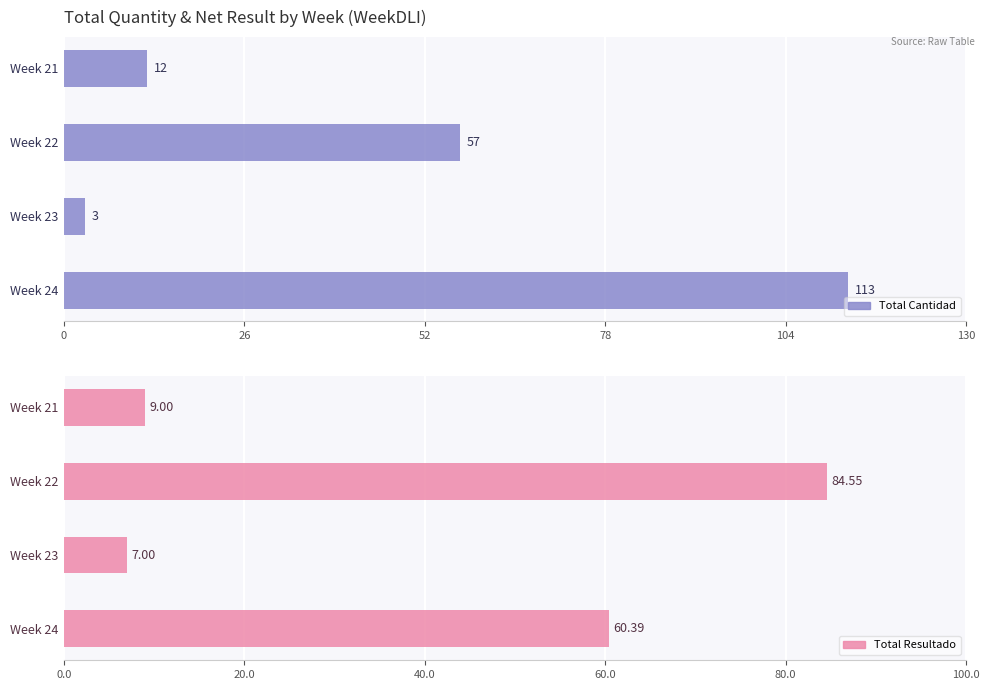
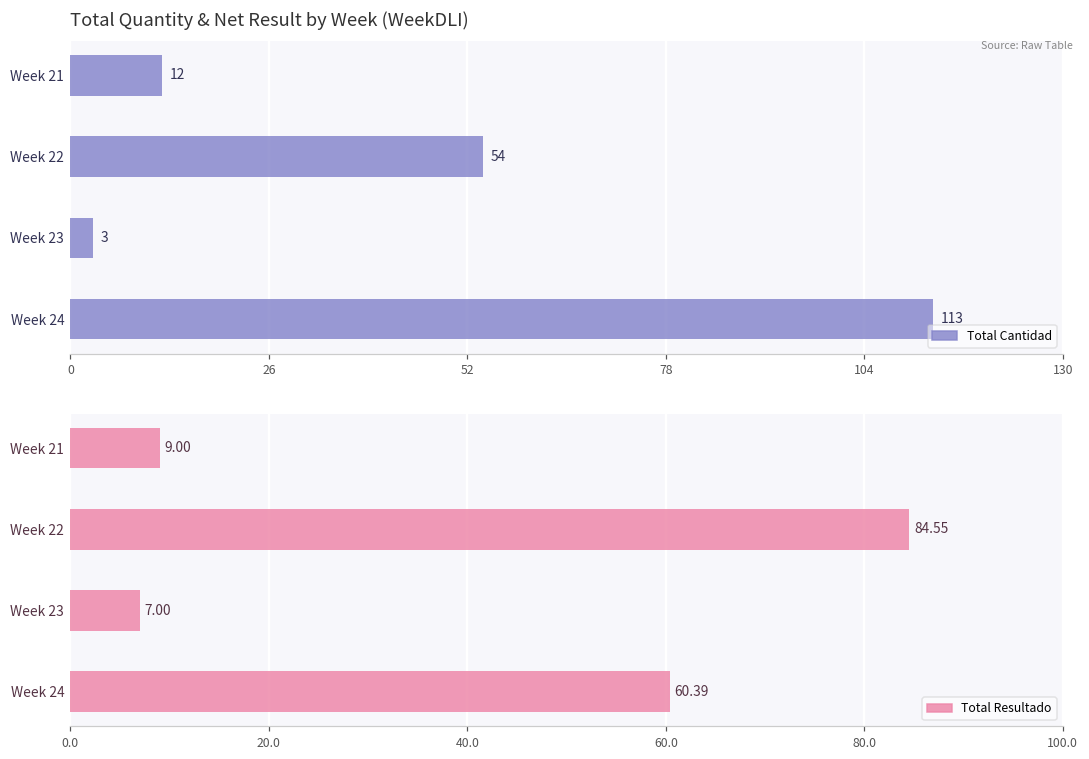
  {
    "Total Quantity & Net Result by Week (WeekDLI)": {
      "Week 21": 12,
-     "Week 22": 57,
+     "Week 22": 54,
      "Week 23": 3,
      "Week 24": 113
    }
  }
